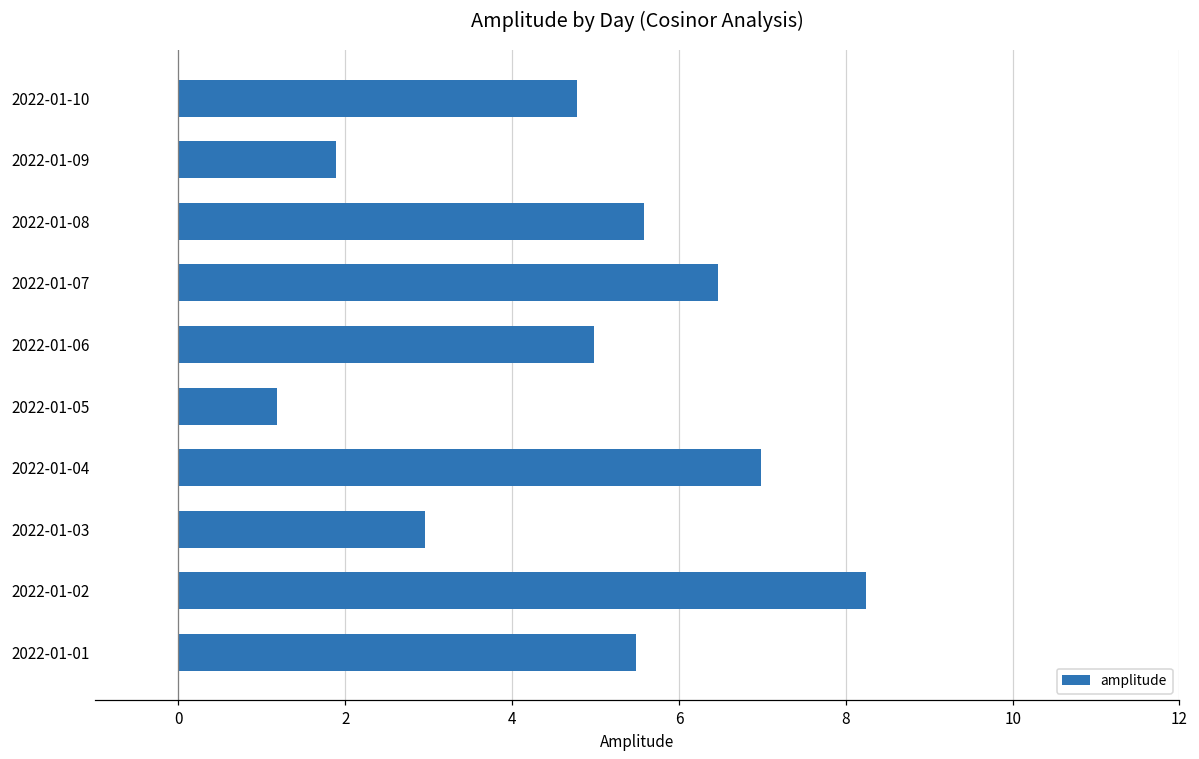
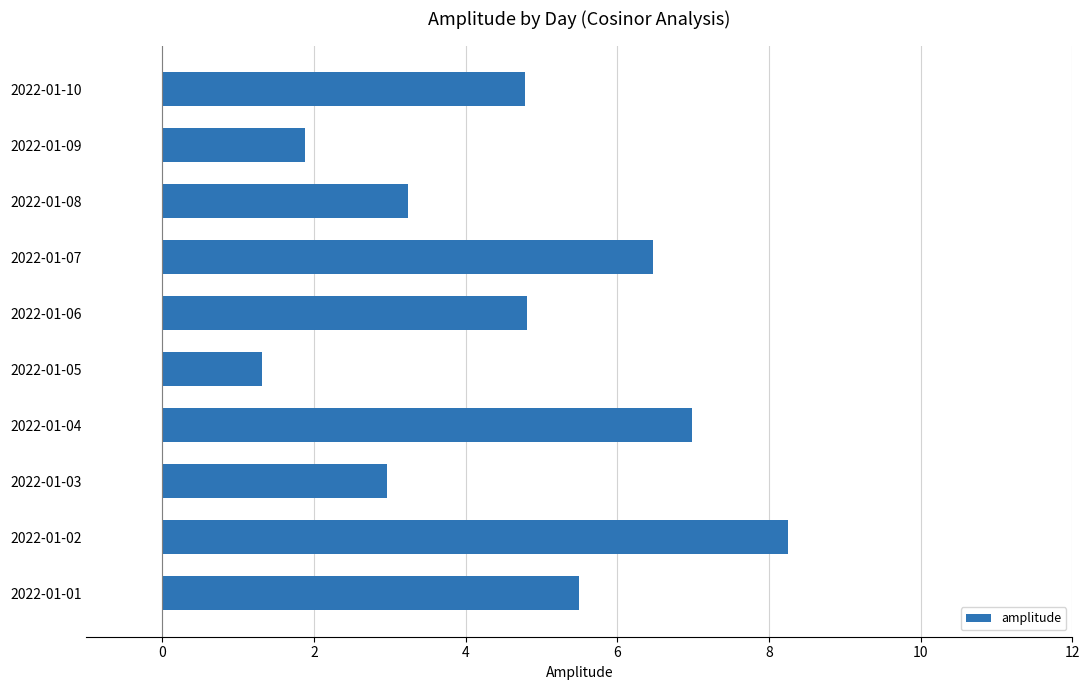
  {
    "2022-01-10": 4.8,
    "2022-01-09": 1.9,
-   "2022-01-08": 5.6,
+   "2022-01-08": 3.2,
    "2022-01-07": 6.5,
-   "2022-01-06": 5.0,
-   "2022-01-05": 1.2,
+   "2022-01-06": 4.8,
+   "2022-01-05": 1.3,
    "2022-01-04": 7.0,
    "2022-01-03": 3.0,
    "2022-01-02": 8.2,
    "2022-01-01": 5.5
  }
